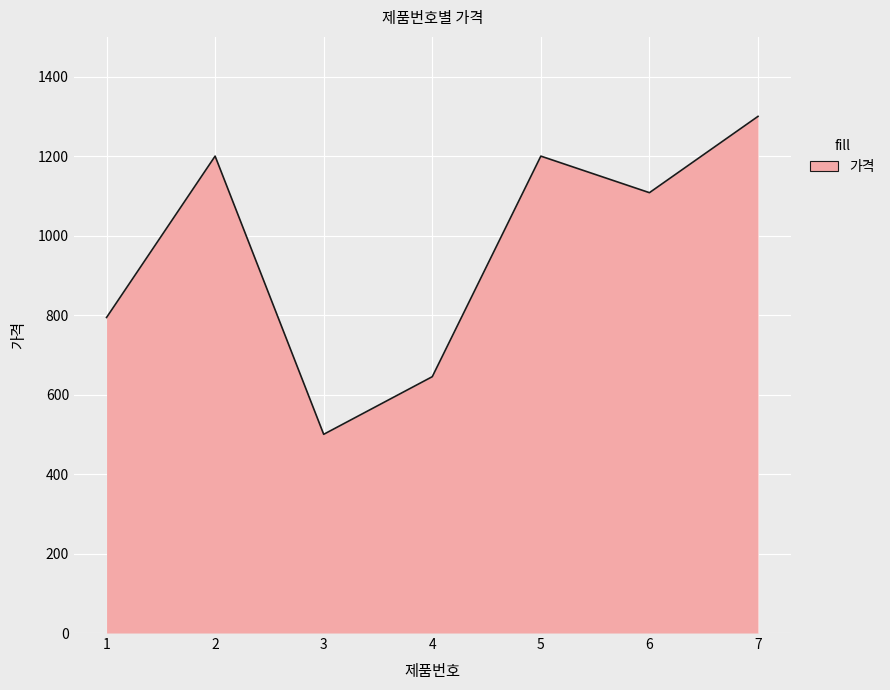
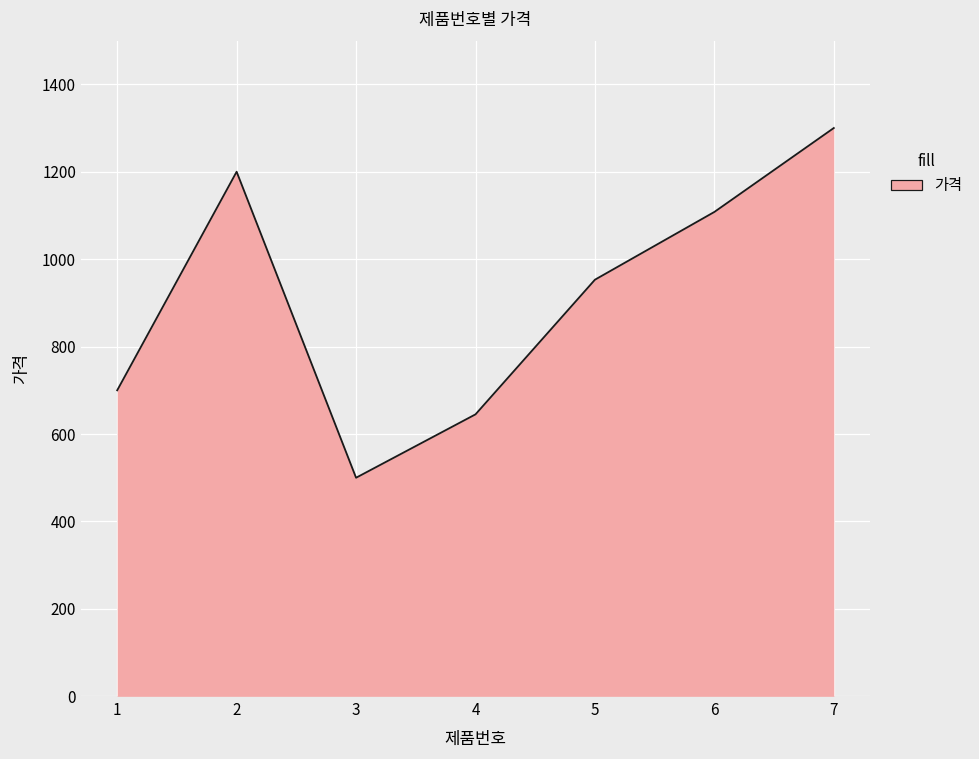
  {
-   "1": 790,
+   "1": 700,
    "2": 1200,
    "3": 500,
    "4": 650,
-   "5": 1200,
+   "5": 950,
    "6": 1110,
    "7": 1300
  }
